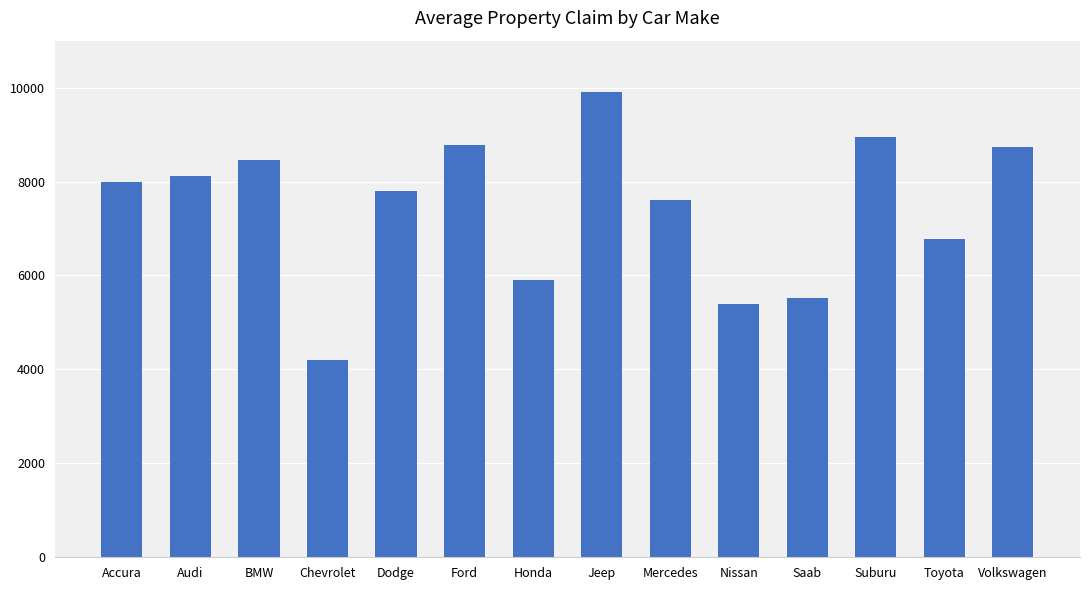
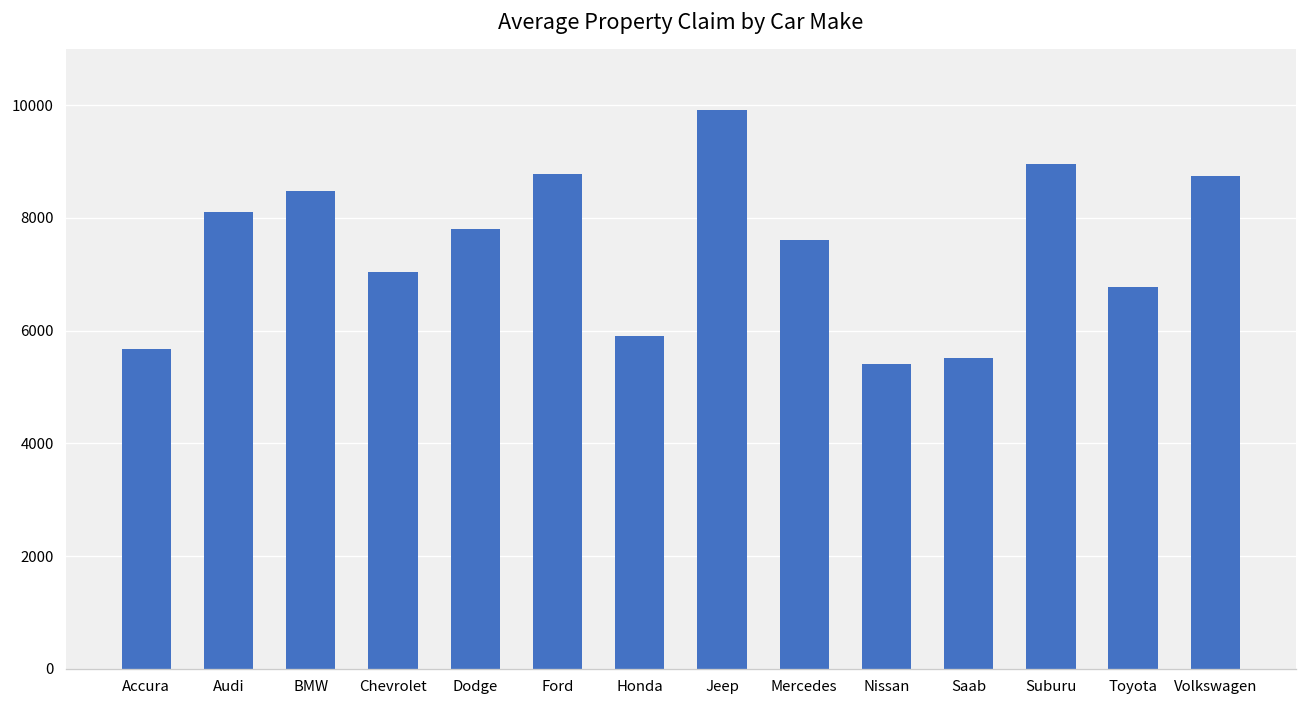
  {
-   "Accura": 8000,
+   "Accura": 5700,
    "Audi": 8100,
    "BMW": 8500,
-   "Chevrolet": 4200,
+   "Chevrolet": 7000,
    "Dodge": 7800,
    "Ford": 8800,
    "Honda": 5900,
    "Jeep": 9900,
    "Mercedes": 7600,
    "Nissan": 5400,
    "Saab": 5500,
    "Suburu": 8900,
    "Toyota": 6800,
    "Volkswagen": 8700
  }
